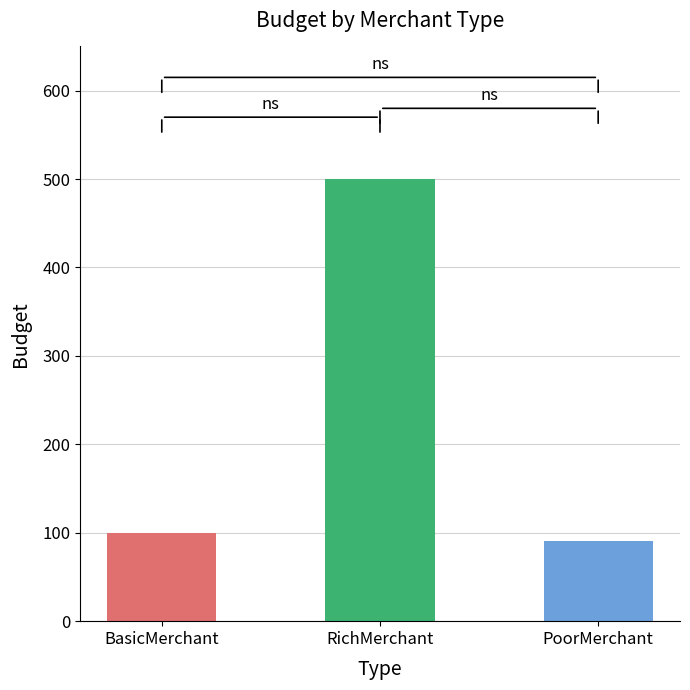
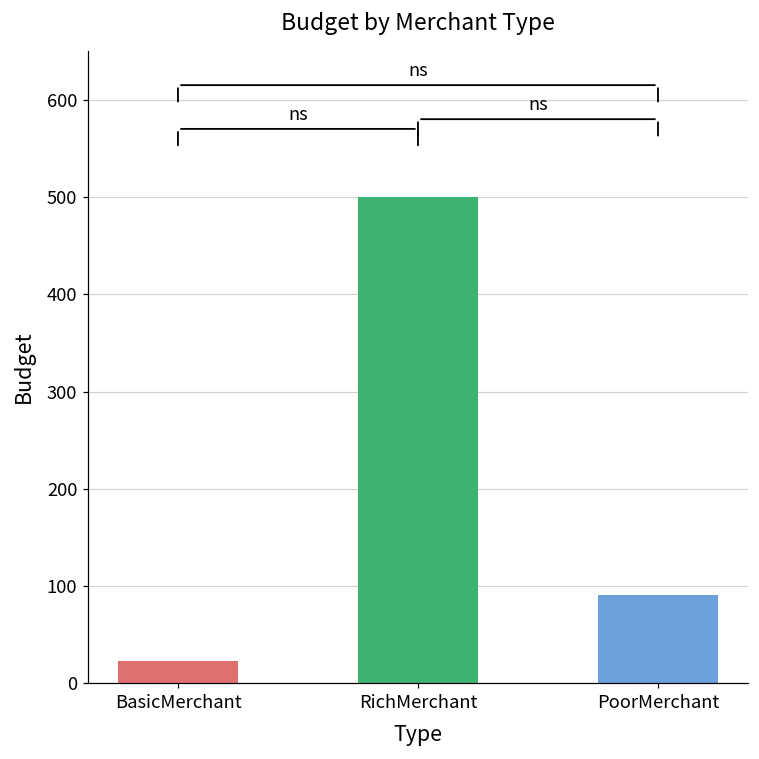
  {
-   "BasicMerchant": 100,
+   "BasicMerchant": 20,
    "RichMerchant": 500,
    "PoorMerchant": 90
  }
